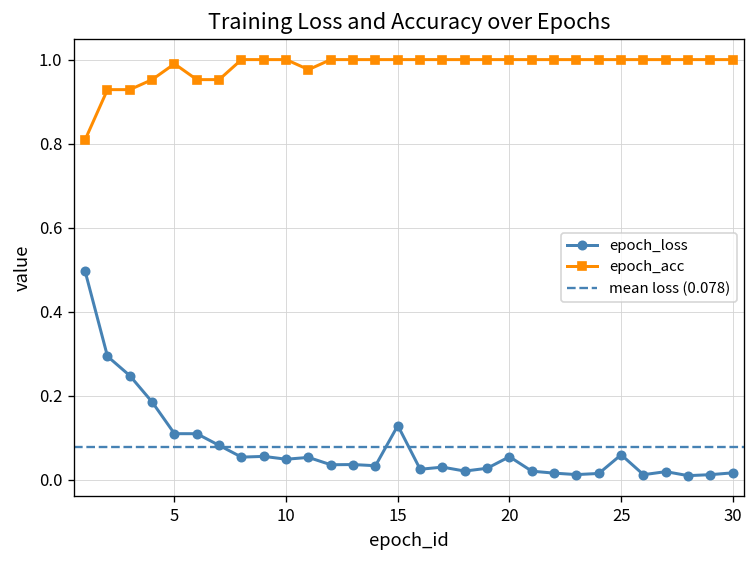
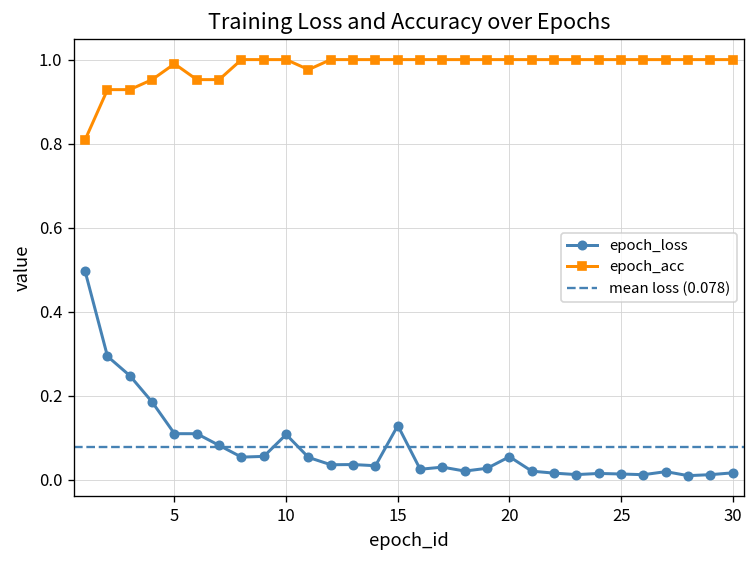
  {
    "epoch_loss": {
      "5": 0.11,
-     "10": 0.05,
+     "10": 0.11,
      "15": 0.13,
      "20": 0.06,
-     "25": 0.06,
+     "25": 0.01,
      "30": 0.02
    },
    "epoch_acc": {
      "5": 0.99,
      "10": 1.00,
      "15": 1.00,
      "20": 1.00,
      "25": 1.00,
      "30": 1.00
    }
  }
